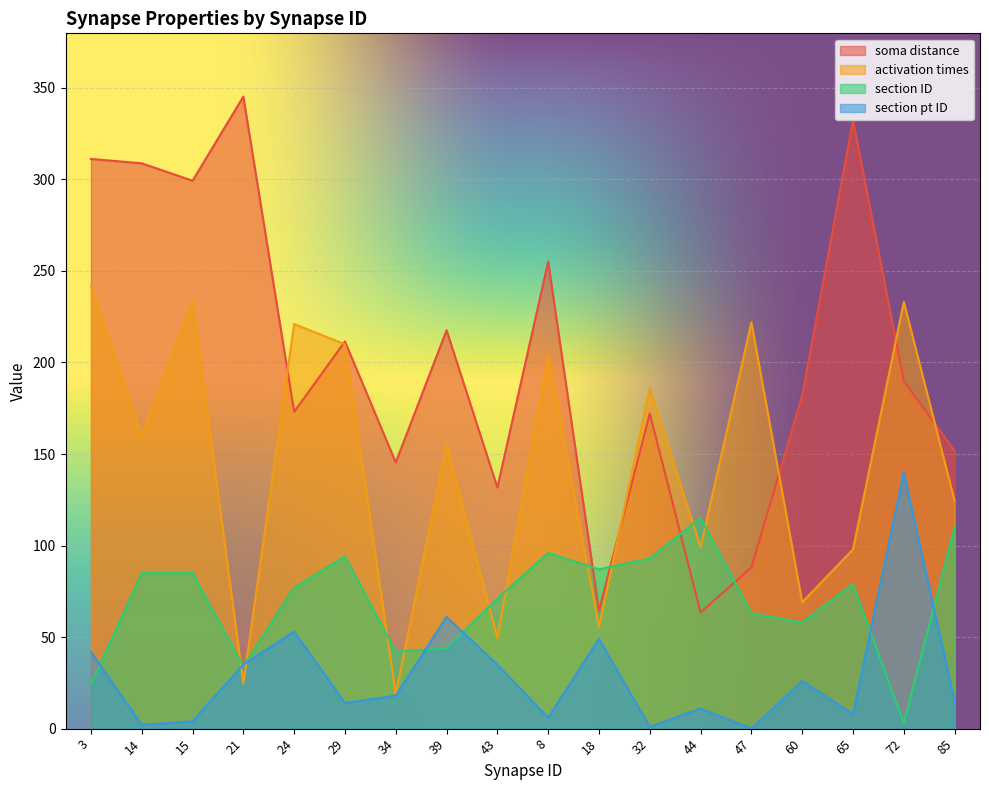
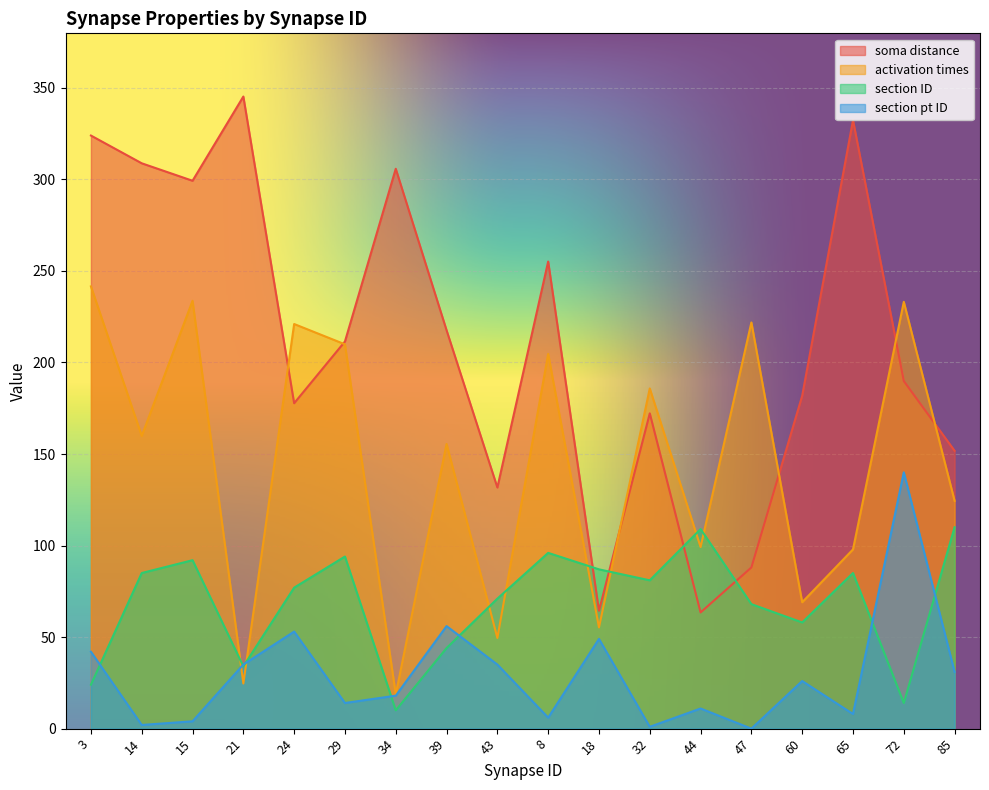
  {
    "soma distance": {
-     "3": 311,
+     "3": 324,
      "14": 309,
      "15": 299,
      "21": 345,
-     "24": 173,
+     "24": 178,
      "29": 211,
-     "34": 145,
+     "34": 306,
      "39": 218,
      "43": 132,
      "8": 255,
      "18": 64,
      "32": 172,
      "44": 63,
      "47": 88,
      "60": 182,
      "72": 190,
      "85": 152
    },
    "activation times": {
      "3": 242,
      "14": 160,
      "15": 234,
      "21": 25,
      "24": 221,
      "29": 210,
      "39": 155,
      "43": 50,
      "8": 205,
      "18": 55,
      "32": 186,
      "44": 99,
      "47": 222,
      "60": 69,
      "65": 98,
      "72": 233,
      "85": 124
    },
    "section ID": {
      "3": 24,
      "14": 85,
-     "15": 85,
+     "15": 92,
      "24": 77,
      "29": 94,
-     "34": 42,
+     "34": 10,
      "39": 44,
      "43": 71,
      "8": 96,
      "18": 87,
-     "32": 93,
-     "44": 115,
-     "47": 63,
+     "32": 81,
+     "44": 109,
+     "47": 68,
      "60": 58,
-     "65": 79,
-     "72": 3,
+     "65": 85,
+     "72": 14,
      "85": 110
    },
    "section pt ID": {
      "3": 42,
      "14": 2,
      "15": 4,
      "24": 53,
      "29": 14,
-     "39": 61,
+     "39": 56,
      "43": 35,
      "8": 6,
      "18": 49,
      "32": 1,
      "44": 11,
      "47": 0,
      "60": 26,
      "65": 8,
      "72": 140,
-     "85": 15
+     "85": 31
    }
  }
